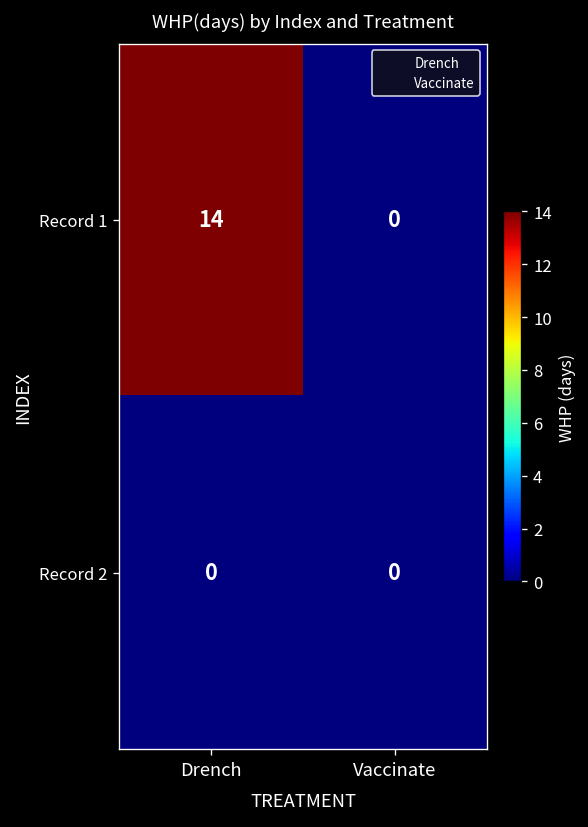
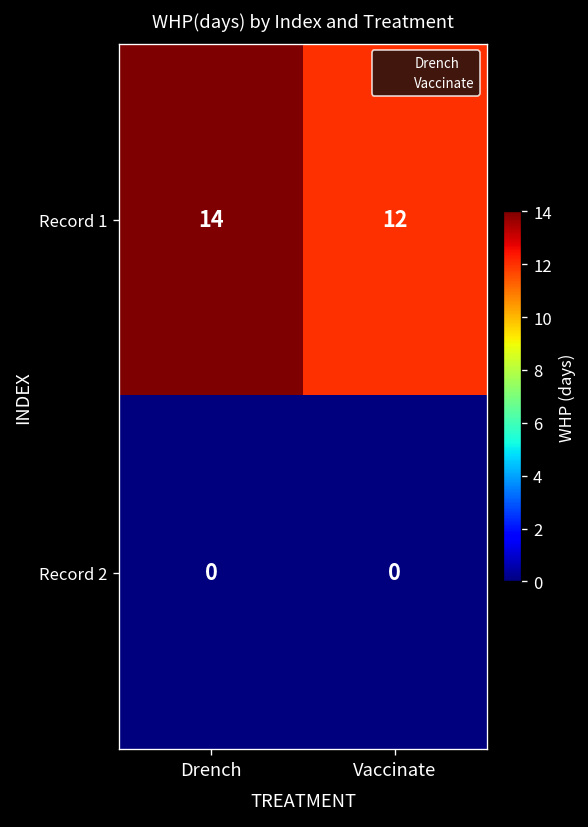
  {
    "Record 1": {
-     "Vaccinate": 0
+     "Vaccinate": 12
    }
  }
